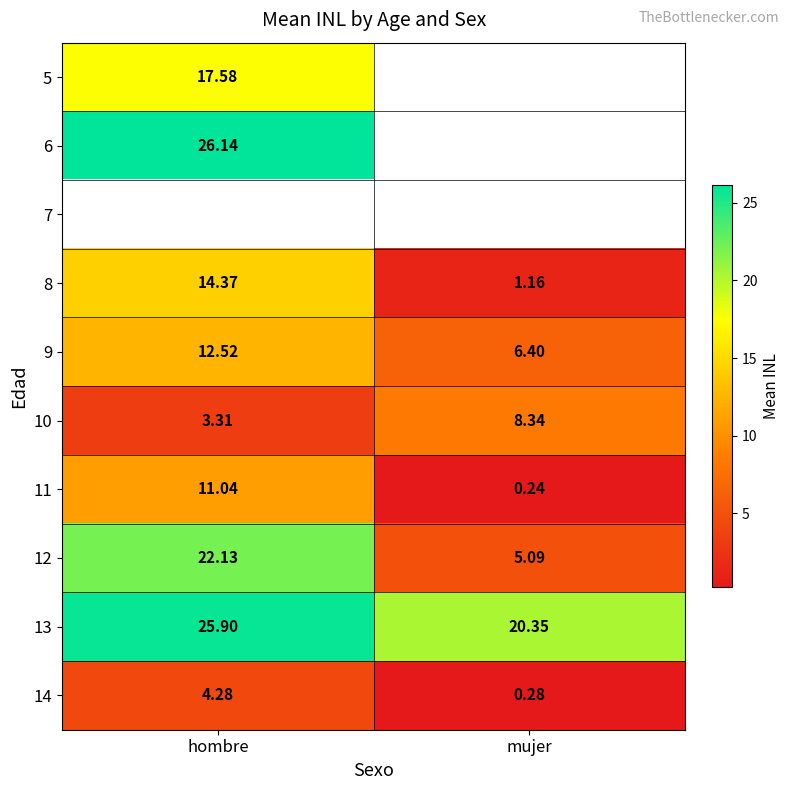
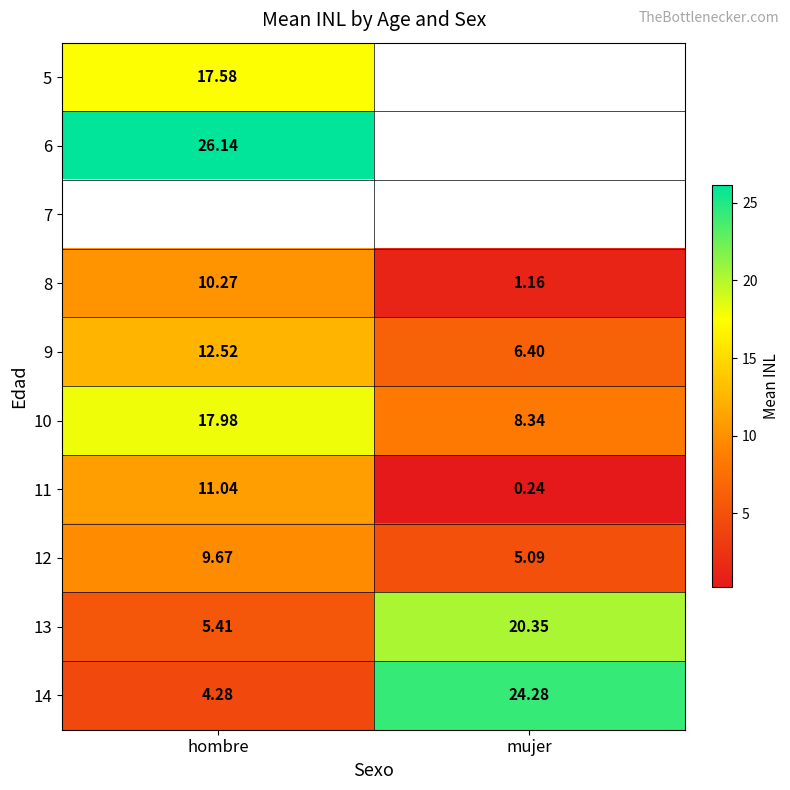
  {
    "5": {
      "hombre": 17.58
    },
    "6": {
      "hombre": 26.14
    },
    "8": {
-     "hombre": 14.37,
+     "hombre": 10.27,
      "mujer": 1.16
    },
    "9": {
      "hombre": 12.52,
      "mujer": 6.40
    },
    "10": {
-     "hombre": 3.31,
+     "hombre": 17.98,
      "mujer": 8.34
    },
    "11": {
      "hombre": 11.04,
      "mujer": 0.24
    },
    "12": {
-     "hombre": 22.13,
+     "hombre": 9.67,
      "mujer": 5.09
    },
    "13": {
-     "hombre": 25.90,
+     "hombre": 5.41,
      "mujer": 20.35
    },
    "14": {
      "hombre": 4.28,
-     "mujer": 0.28
+     "mujer": 24.28
    }
  }
